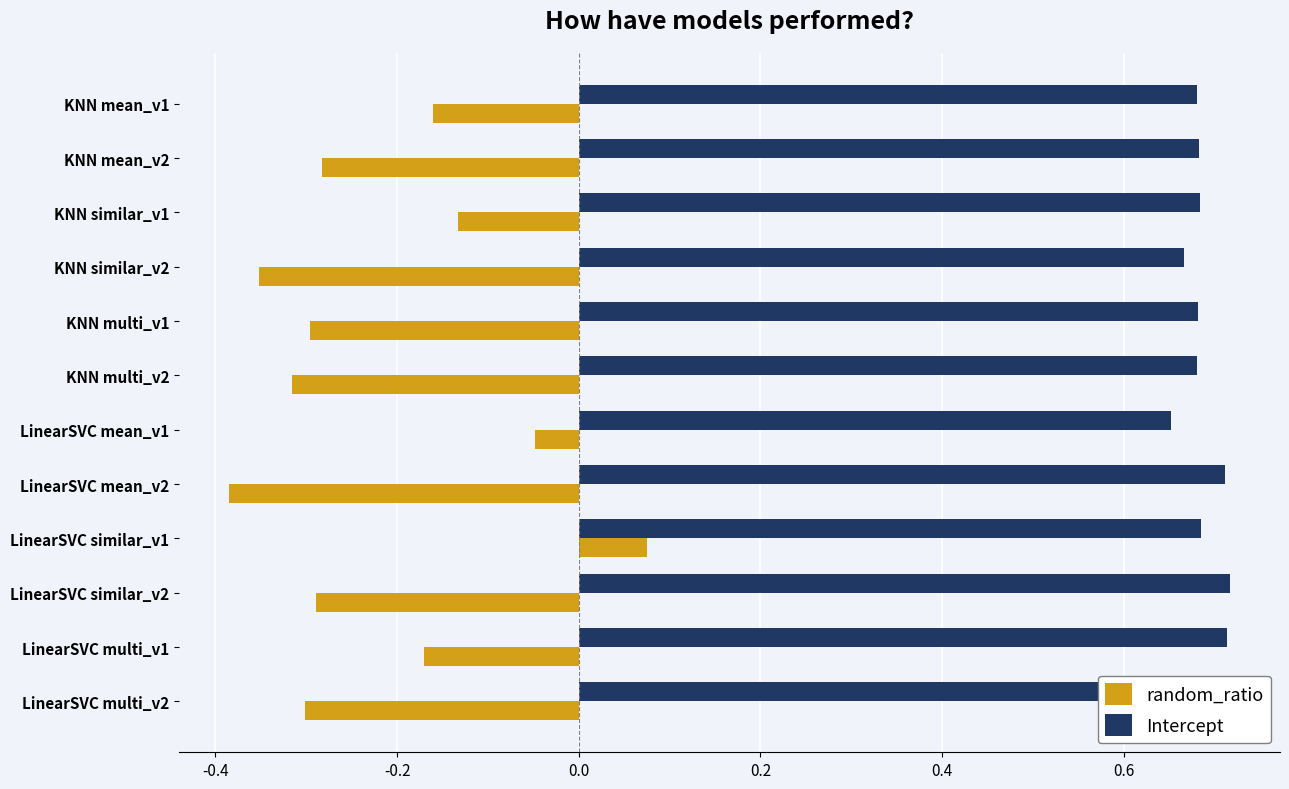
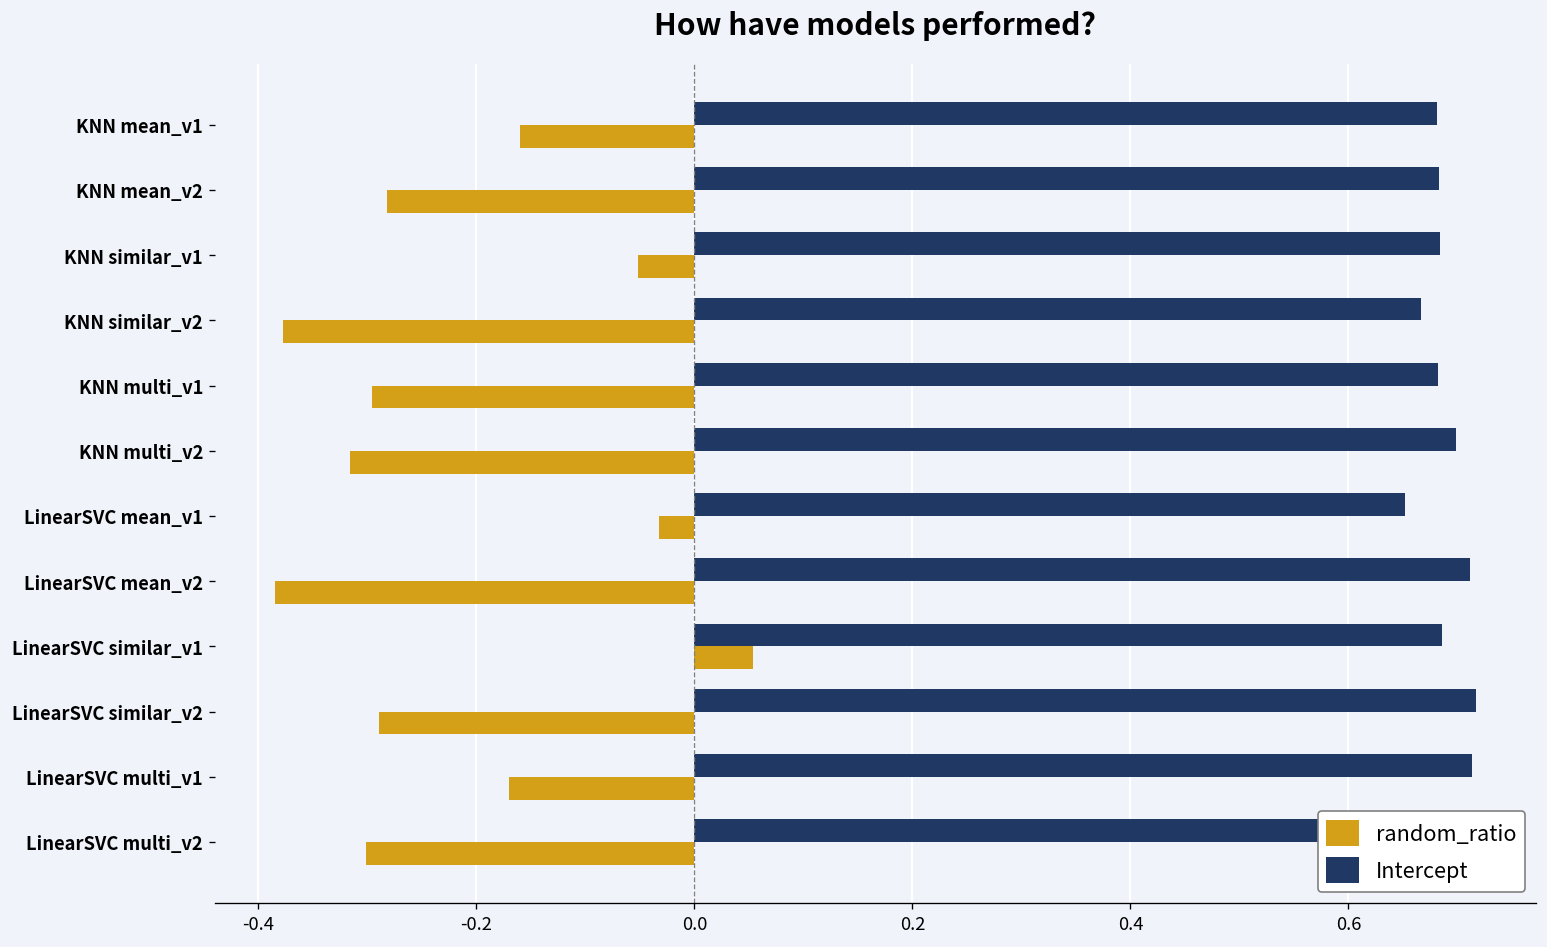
  {
    "random_ratio": {
      "KNN mean_v1": -0.16,
      "KNN mean_v2": -0.28,
-     "KNN similar_v1": -0.13,
-     "KNN similar_v2": -0.35,
+     "KNN similar_v1": -0.05,
+     "KNN similar_v2": -0.38,
      "KNN multi_v1": -0.30,
      "KNN multi_v2": -0.32,
-     "LinearSVC mean_v1": -0.05,
+     "LinearSVC mean_v1": -0.03,
      "LinearSVC mean_v2": -0.39,
-     "LinearSVC similar_v1": 0.08,
+     "LinearSVC similar_v1": 0.05,
      "LinearSVC similar_v2": -0.29,
      "LinearSVC multi_v1": -0.17,
      "LinearSVC multi_v2": -0.30
    },
    "Intercept": {
      "KNN mean_v1": 0.68,
      "KNN mean_v2": 0.68,
      "KNN similar_v1": 0.68,
      "KNN similar_v2": 0.67,
      "KNN multi_v1": 0.68,
-     "KNN multi_v2": 0.68,
+     "KNN multi_v2": 0.70,
      "LinearSVC mean_v1": 0.65,
      "LinearSVC mean_v2": 0.71,
      "LinearSVC similar_v1": 0.69,
      "LinearSVC similar_v2": 0.72,
      "LinearSVC multi_v1": 0.71
    }
  }
